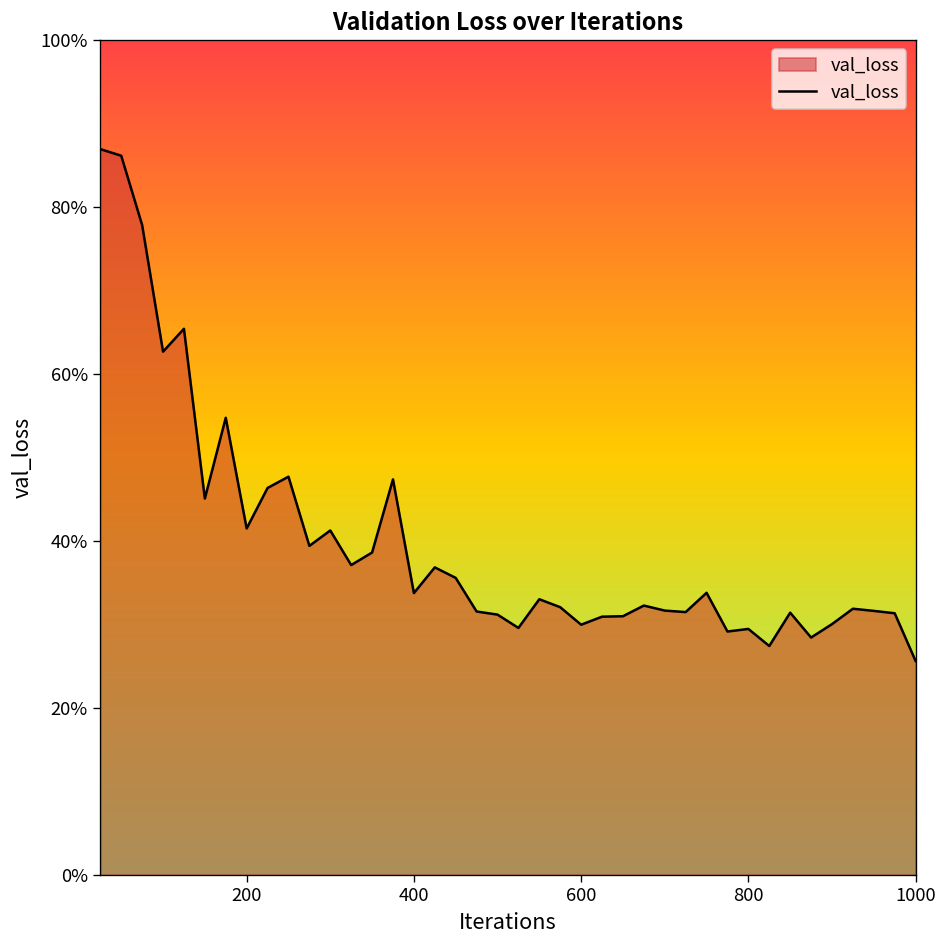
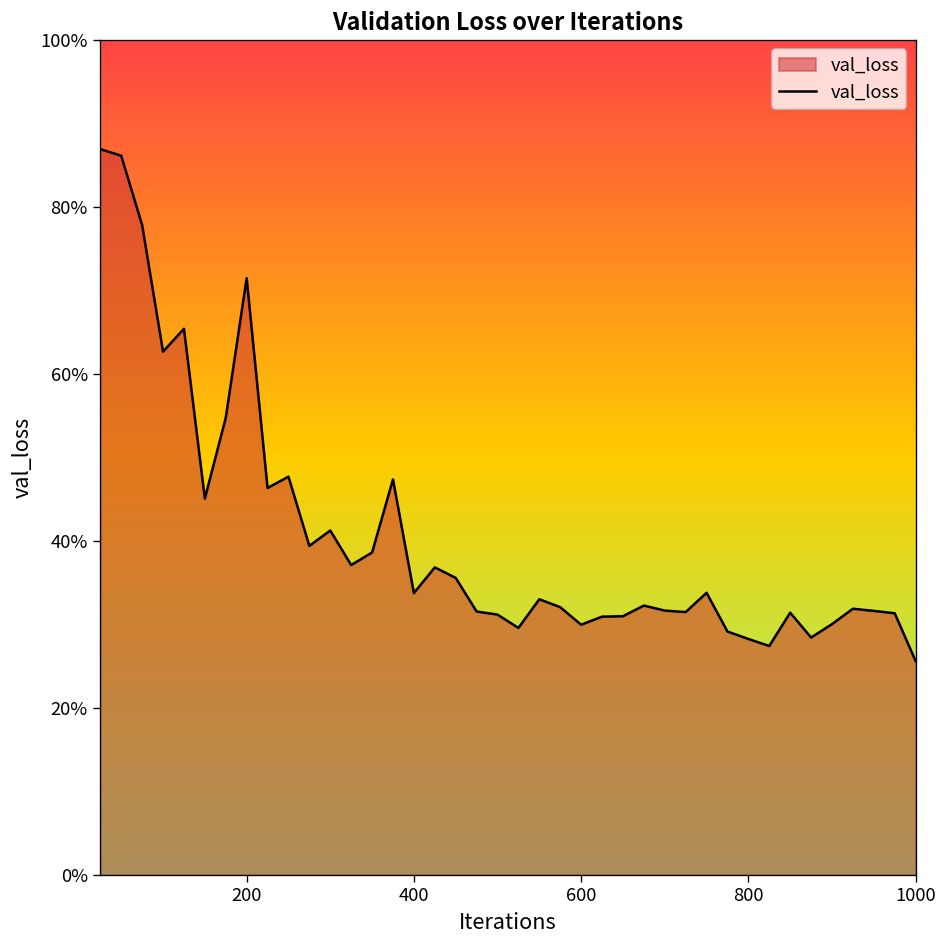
  {
-   "200": "41%",
+   "200": "71%",
    "400": "34%",
    "600": "30%",
-   "800": "29%",
+   "800": "28%",
    "1000": "26%"
  }
